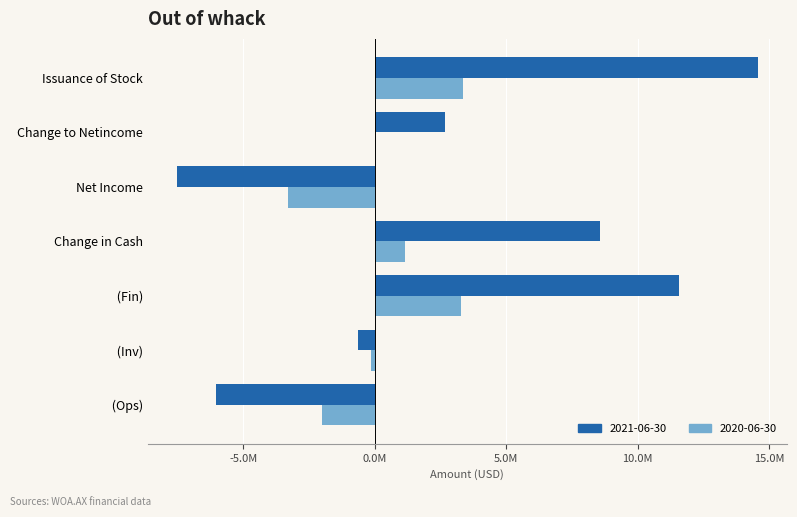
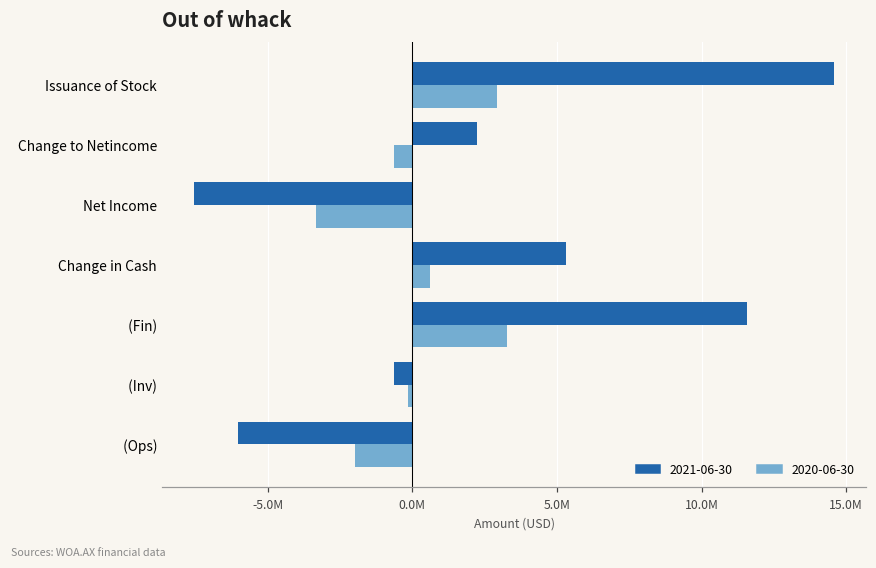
  {
    "2021-06-30": {
      "Issuance of Stock": 14600000,
-     "Change to Netincome": 2700000,
+     "Change to Netincome": 2200000,
      "Net Income": -7500000,
-     "Change in Cash": 8500000,
+     "Change in Cash": 5300000,
      "(Fin)": 11600000,
      "(Inv)": -600000,
      "(Ops)": -6000000
    },
    "2020-06-30": {
-     "Issuance of Stock": 3300000,
-     "Change to Netincome": 0,
+     "Issuance of Stock": 2900000,
+     "Change to Netincome": -600000,
      "Net Income": -3300000,
-     "Change in Cash": 1200000,
+     "Change in Cash": 600000,
      "(Fin)": 3300000,
      "(Inv)": -100000,
      "(Ops)": -2000000
    }
  }
